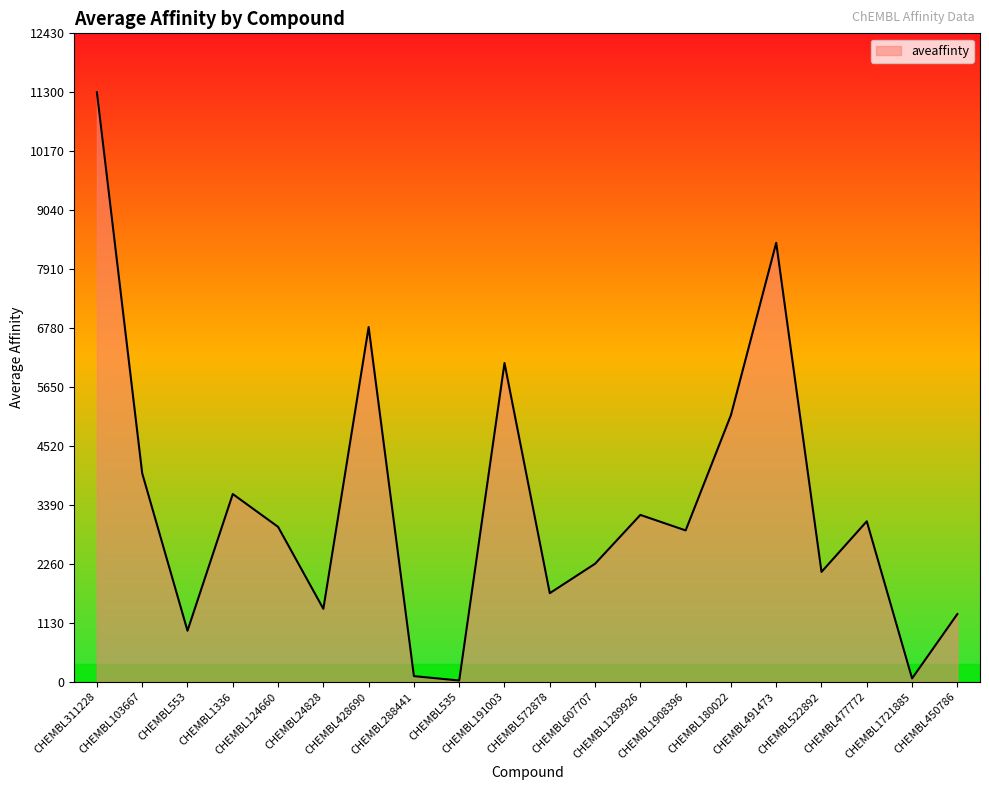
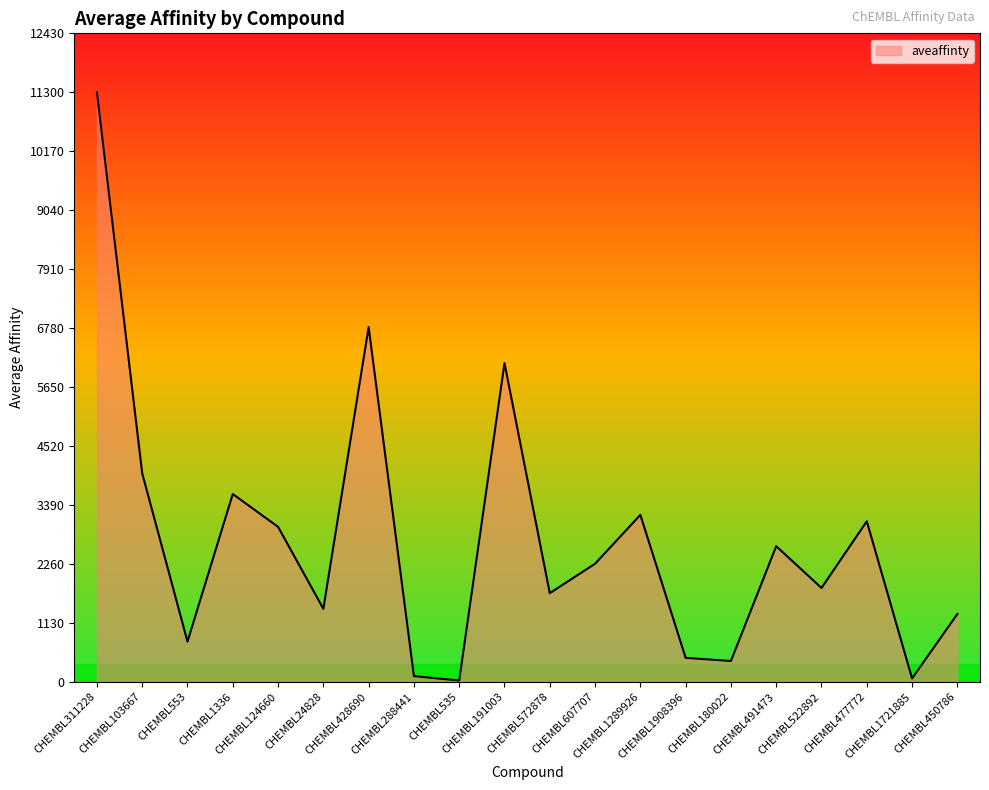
  {
    "CHEMBL311228": 11300,
    "CHEMBL103667": 4000,
-   "CHEMBL553": 1000,
+   "CHEMBL553": 800,
    "CHEMBL1336": 3600,
    "CHEMBL124660": 3000,
    "CHEMBL24828": 1400,
    "CHEMBL428690": 6800,
    "CHEMBL191003": 6100,
    "CHEMBL572878": 1700,
    "CHEMBL607707": 2300,
    "CHEMBL1289926": 3200,
-   "CHEMBL1908396": 2900,
-   "CHEMBL180022": 5100,
-   "CHEMBL491473": 8400,
-   "CHEMBL522892": 2100,
+   "CHEMBL1908396": 500,
+   "CHEMBL180022": 400,
+   "CHEMBL491473": 2600,
+   "CHEMBL522892": 1800,
    "CHEMBL477772": 3100,
    "CHEMBL450786": 1300
  }
